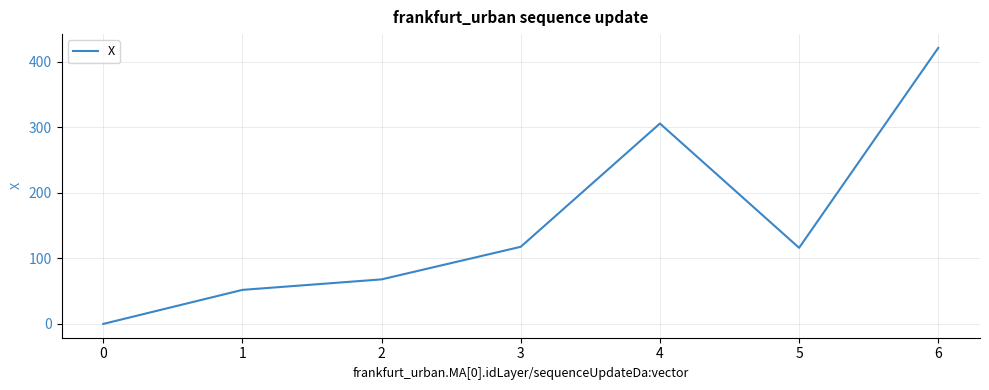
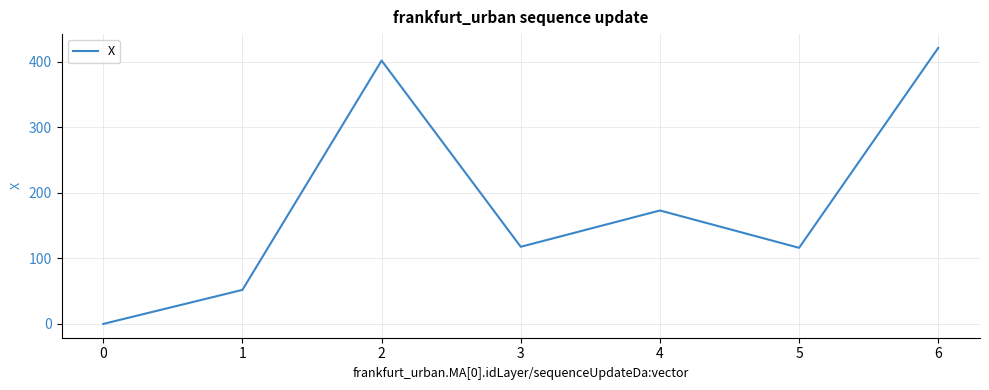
  {
    "0": 0,
    "1": 50,
-   "2": 70,
+   "2": 400,
    "3": 120,
-   "4": 310,
+   "4": 170,
    "5": 120,
    "6": 420
  }
